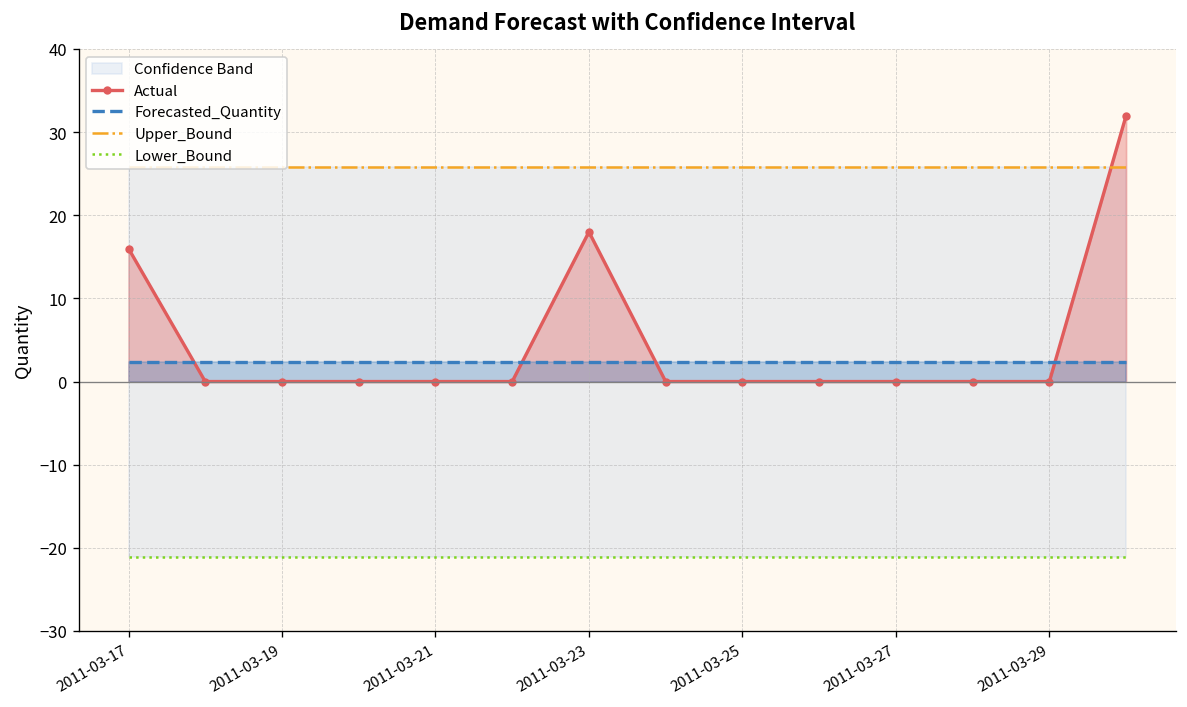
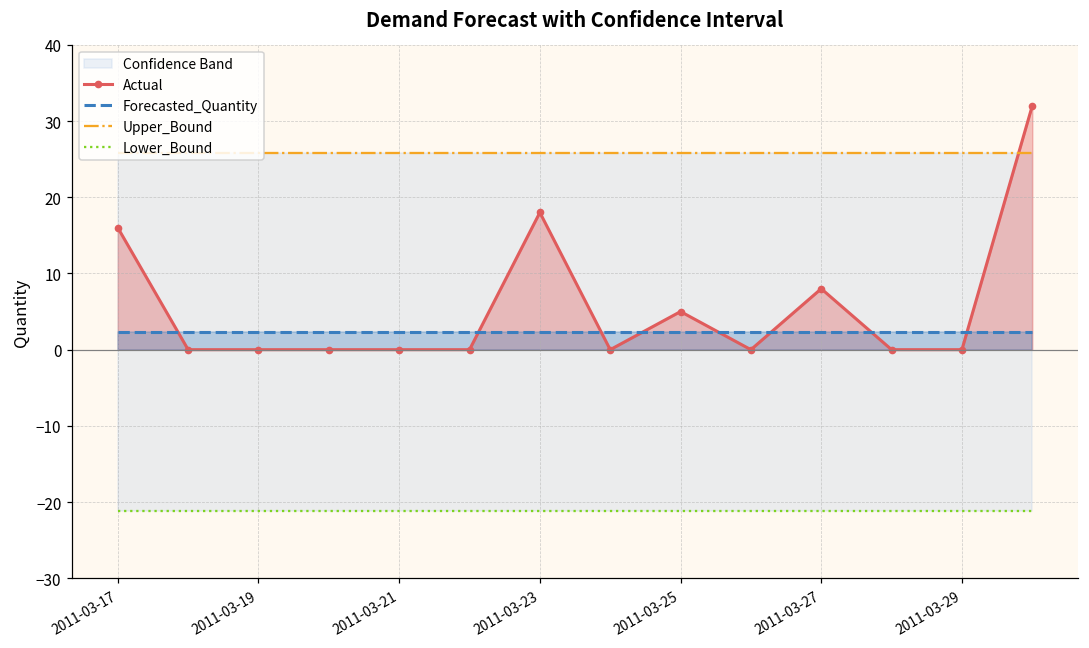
  {
    "Actual": {
      "2011-03-17": 16,
      "2011-03-19": 0,
      "2011-03-21": 0,
      "2011-03-23": 18,
-     "2011-03-25": 0,
-     "2011-03-27": 0,
+     "2011-03-25": 5,
+     "2011-03-27": 8,
      "2011-03-29": 0
    },
    "Forecasted_Quantity": {
      "2011-03-17": 2,
      "2011-03-19": 2,
      "2011-03-21": 2,
      "2011-03-23": 2,
      "2011-03-25": 2,
      "2011-03-27": 2,
      "2011-03-29": 2
    },
    "Confidence Band": {
      "2011-03-21": 26,
      "2011-03-23": 26,
      "2011-03-25": 26,
      "2011-03-27": 26,
      "2011-03-29": 26
    },
    "Lower_Bound": {
      "2011-03-17": -21,
      "2011-03-19": -21,
      "2011-03-21": -21,
      "2011-03-23": -21,
      "2011-03-25": -21,
      "2011-03-27": -21,
      "2011-03-29": -21
    }
  }
